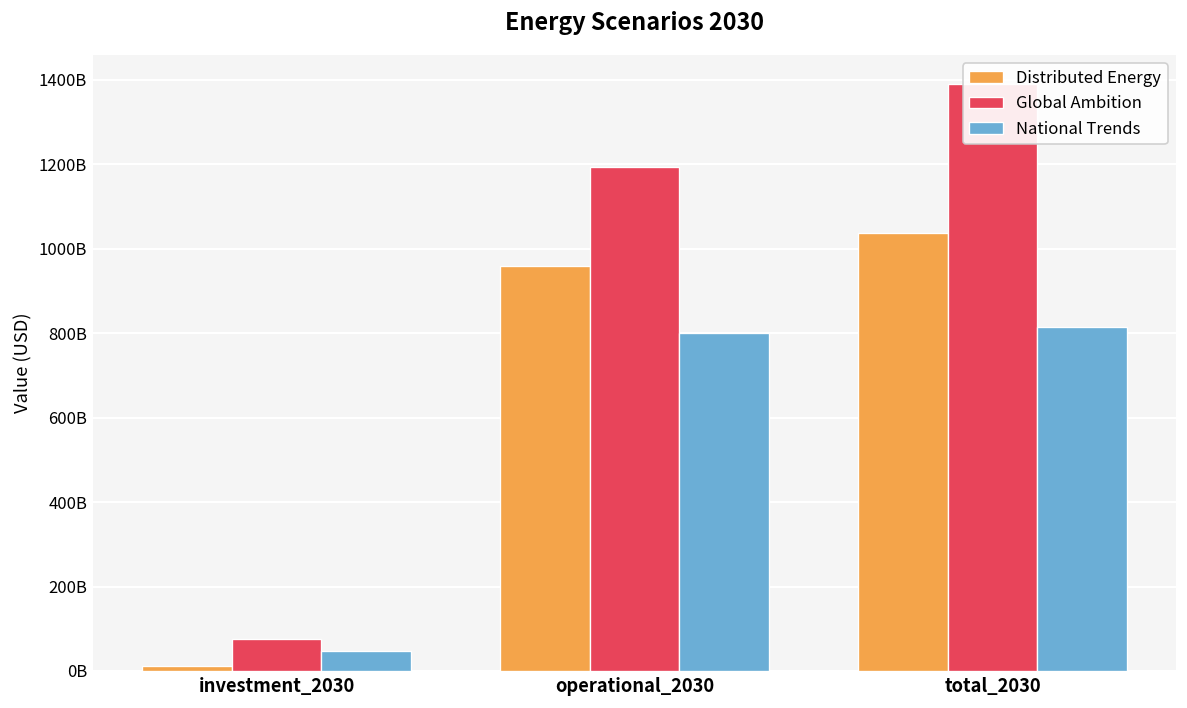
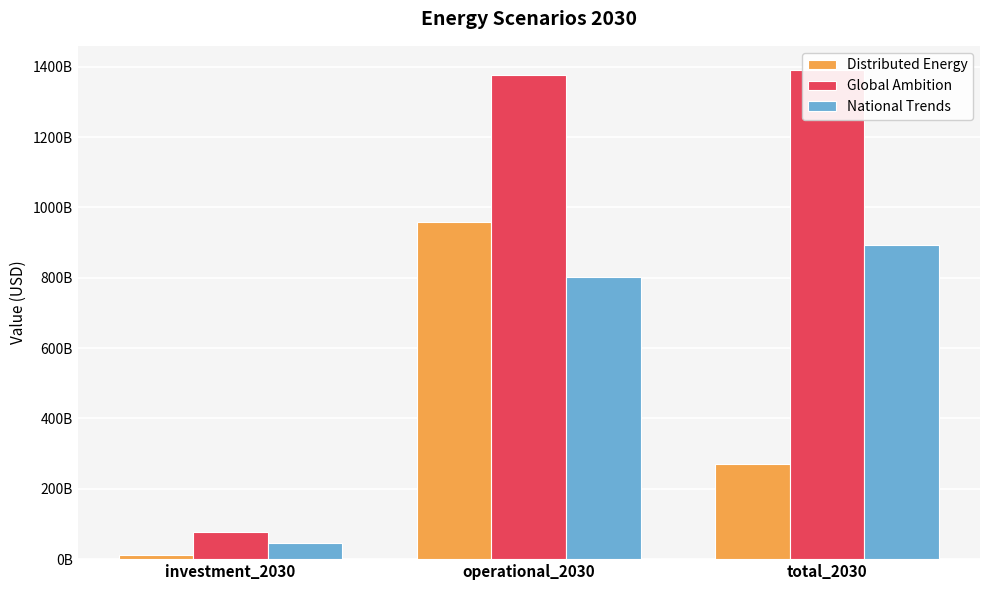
  {
    "Distributed Energy": {
      "investment_2030": 10000000000,
      "operational_2030": 960000000000,
-     "total_2030": 1040000000000
+     "total_2030": 270000000000
    },
    "Global Ambition": {
      "investment_2030": 80000000000,
-     "operational_2030": 1190000000000
+     "operational_2030": 1380000000000
    },
    "National Trends": {
      "investment_2030": 50000000000,
      "operational_2030": 800000000000,
-     "total_2030": 820000000000
+     "total_2030": 890000000000
    }
  }
